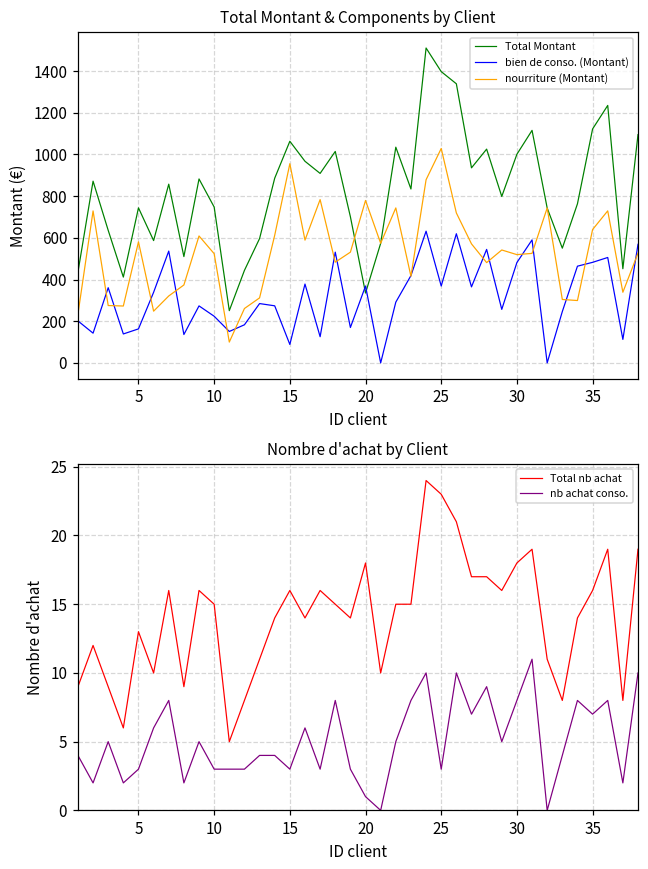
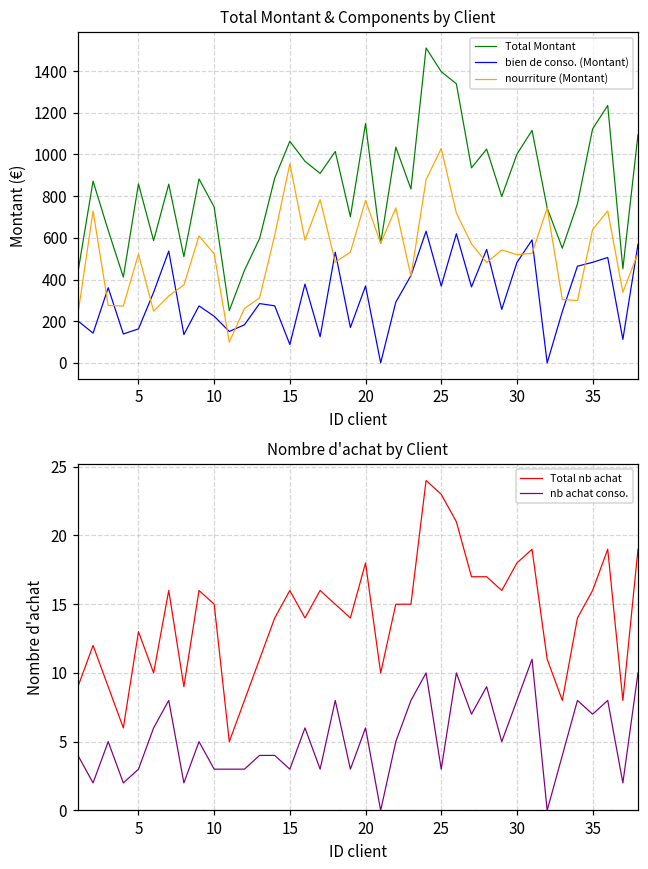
  {
    "Total Montant & Components by Client": {
      "Total Montant": {
-       "5": 740,
+       "5": 860,
        "10": 750,
        "15": 1060,
-       "20": 340,
+       "20": 1150,
        "25": 1400,
        "30": 1000,
        "35": 1120
      },
      "bien de conso. (Montant)": {
        "5": 160,
        "10": 220,
        "15": 90,
        "20": 370,
        "25": 370,
        "30": 480,
        "35": 480
      },
      "nourriture (Montant)": {
-       "5": 580,
+       "5": 520,
        "10": 520,
        "15": 960,
        "20": 780,
        "25": 1030,
        "30": 520,
        "35": 640
      }
    },
    "Nombre d'achat by Client": {
      "Total nb achat": {
        "5": 13,
        "10": 15,
        "15": 16,
        "20": 18,
        "25": 23,
        "30": 18,
        "35": 16
      },
      "nb achat conso.": {
        "5": 3,
        "10": 3,
        "15": 3,
-       "20": 1,
+       "20": 6,
        "25": 3,
        "30": 8,
        "35": 7
      }
    }
  }
